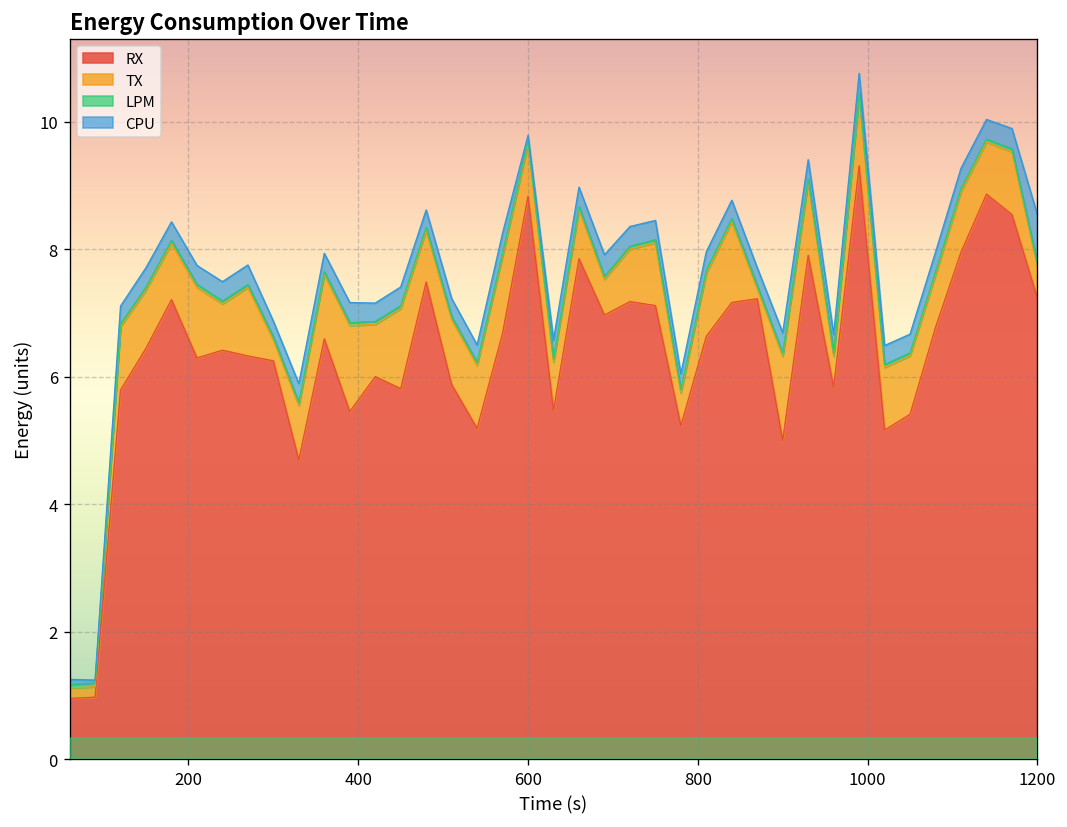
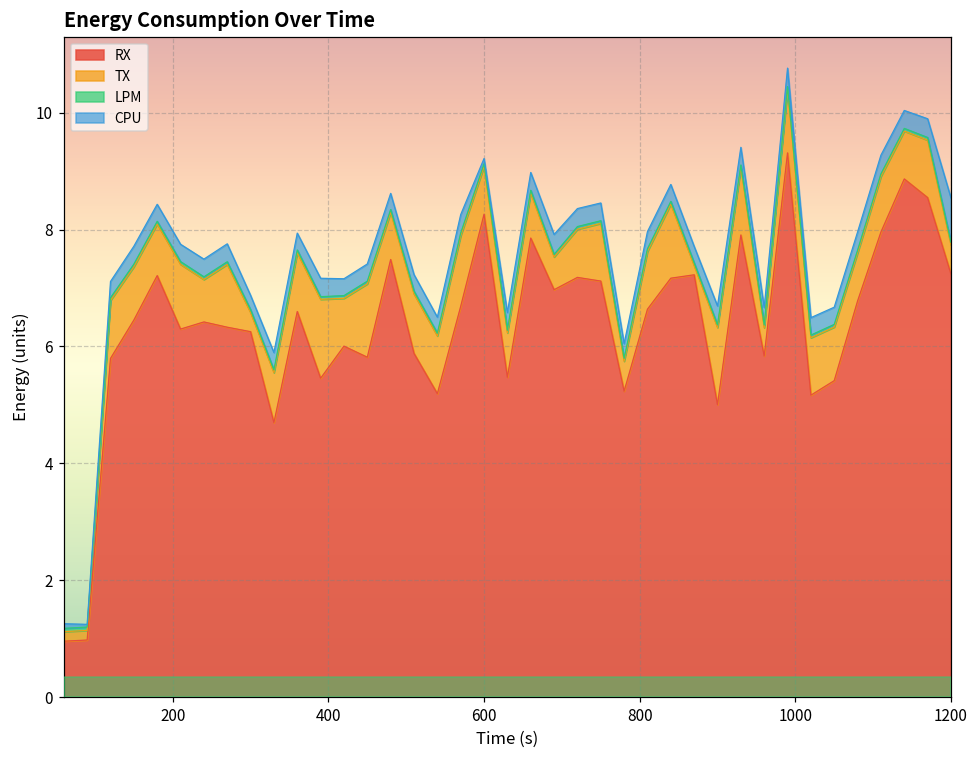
  {
    "RX": {
-     "600": 8.8,
+     "600": 8.3,
      "1200": 7.2
    },
    "CPU": {
      "600": 0.1,
      "1200": 0.8
    }
  }
